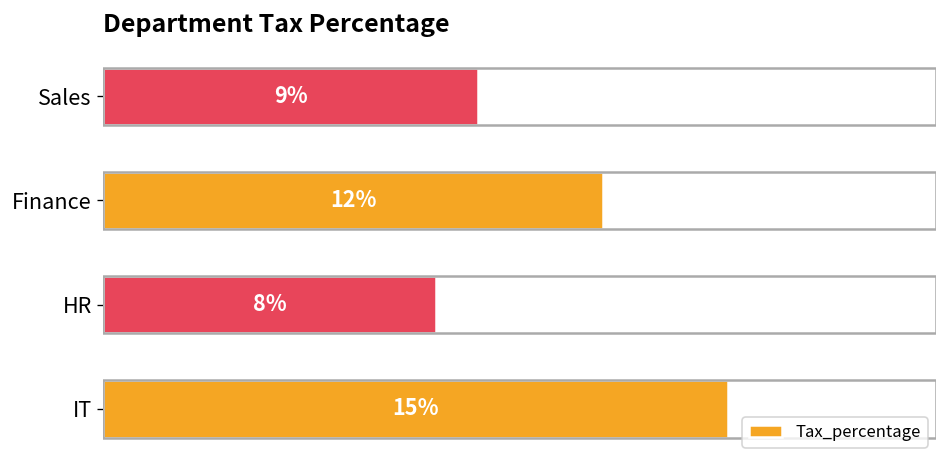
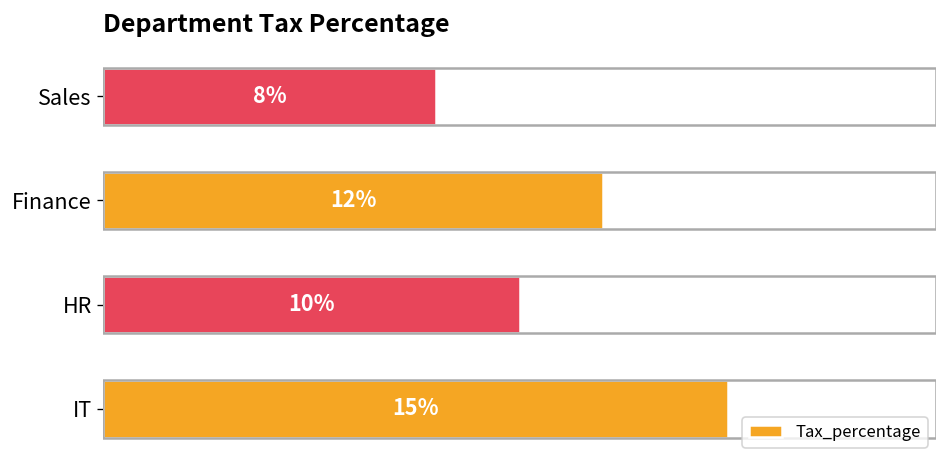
  {
-   "Sales": "9%",
+   "Sales": "8%",
    "Finance": "12%",
-   "HR": "8%",
+   "HR": "10%",
    "IT": "15%"
  }
